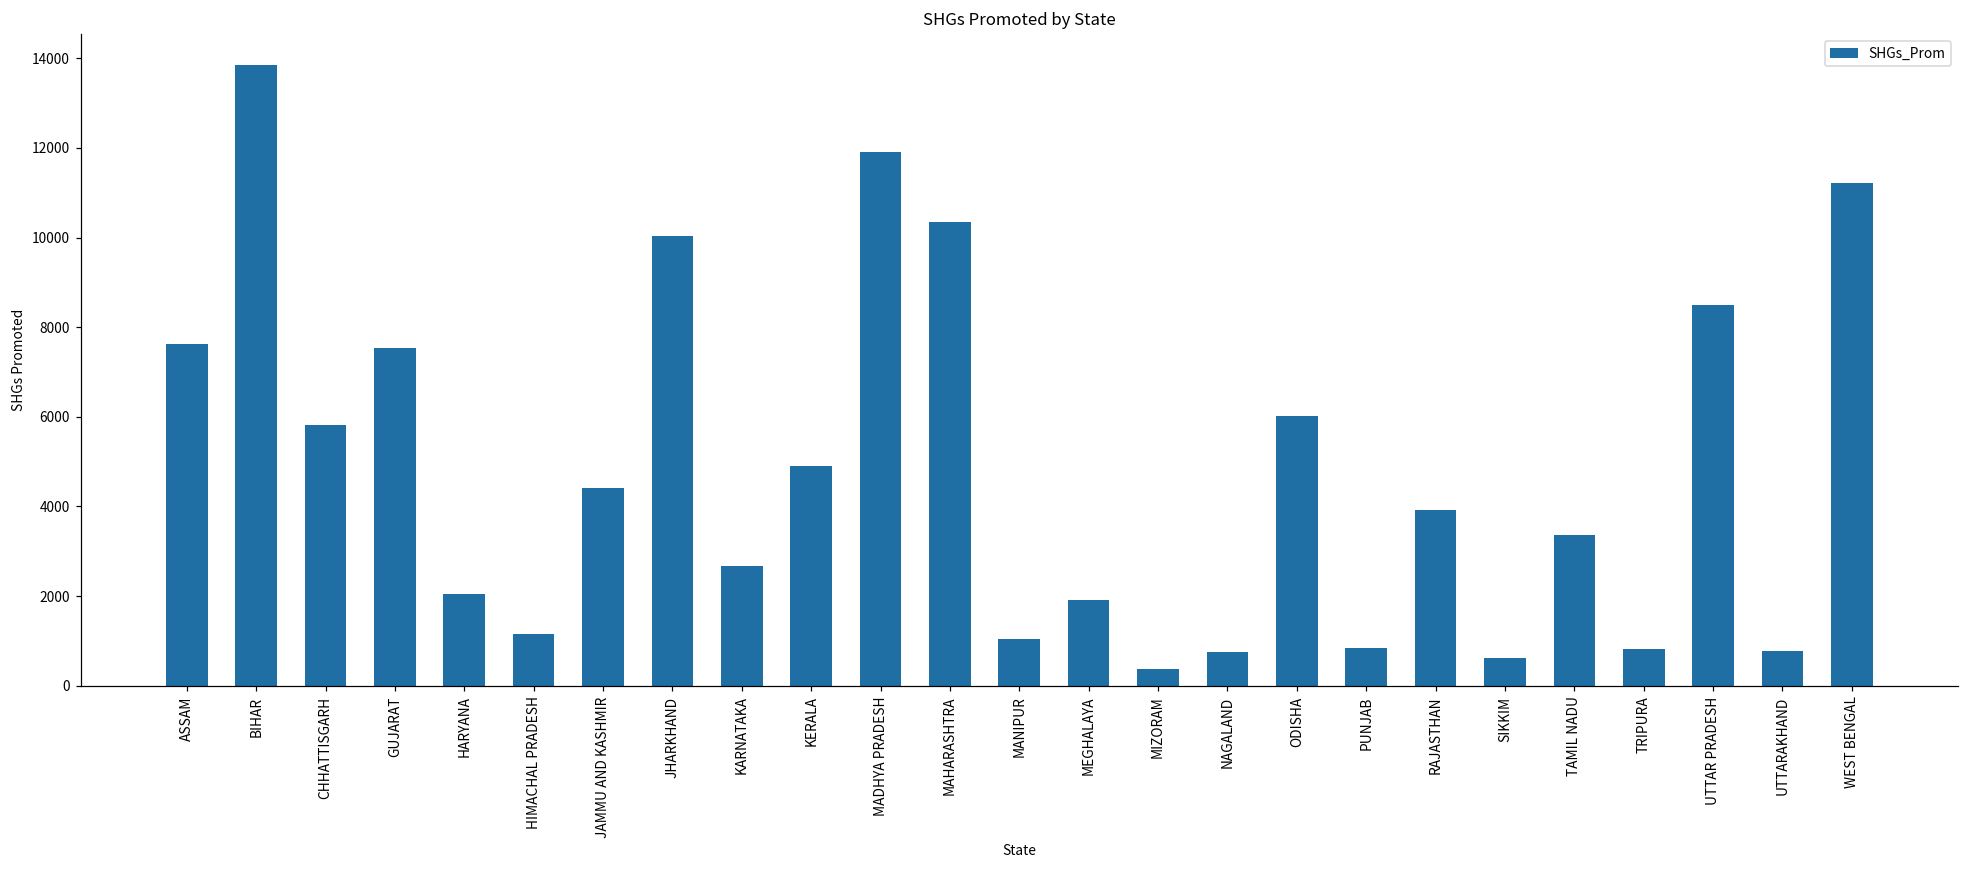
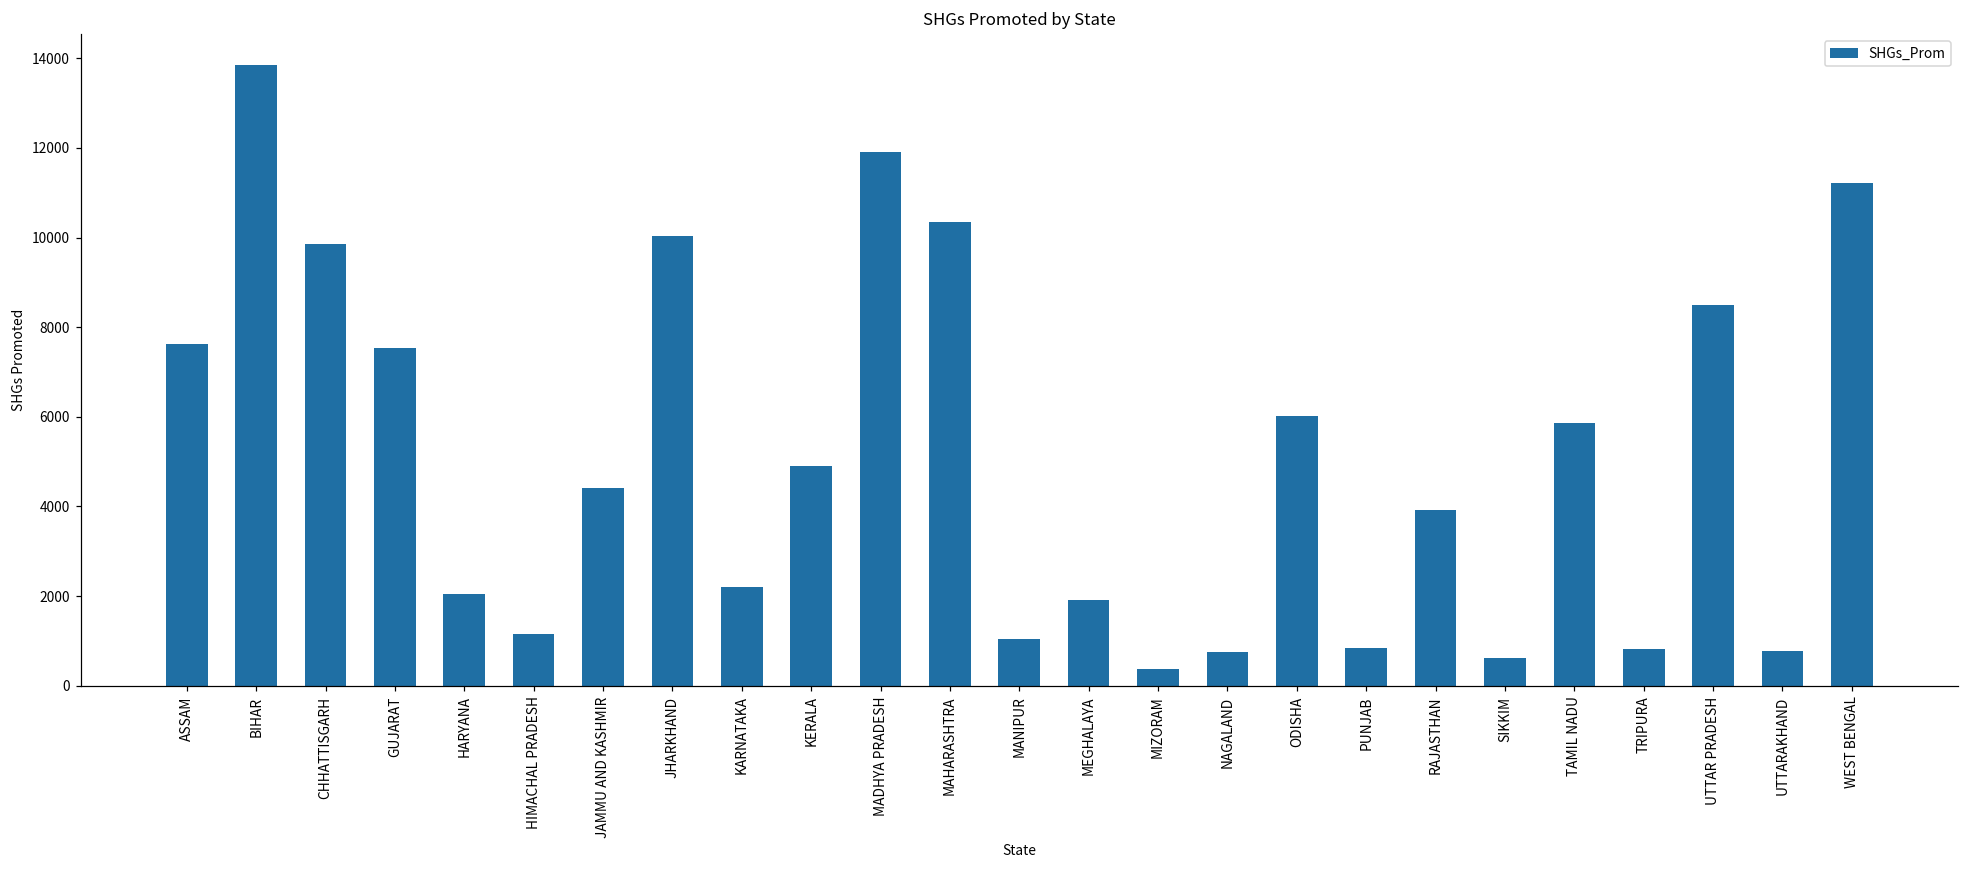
  {
    "ASSAM": 7600,
    "BIHAR": 13800,
-   "CHHATTISGARH": 5800,
+   "CHHATTISGARH": 9900,
    "GUJARAT": 7500,
    "HARYANA": 2000,
    "HIMACHAL PRADESH": 1200,
    "JAMMU AND KASHMIR": 4400,
    "JHARKHAND": 10000,
-   "KARNATAKA": 2700,
+   "KARNATAKA": 2200,
    "KERALA": 4900,
    "MADHYA PRADESH": 11900,
    "MAHARASHTRA": 10400,
    "MANIPUR": 1000,
    "MEGHALAYA": 1900,
    "MIZORAM": 400,
    "NAGALAND": 800,
    "ODISHA": 6000,
    "PUNJAB": 800,
    "RAJASTHAN": 3900,
    "SIKKIM": 600,
-   "TAMIL NADU": 3400,
+   "TAMIL NADU": 5900,
    "TRIPURA": 800,
    "UTTAR PRADESH": 8500,
    "UTTARAKHAND": 800,
    "WEST BENGAL": 11200
  }
